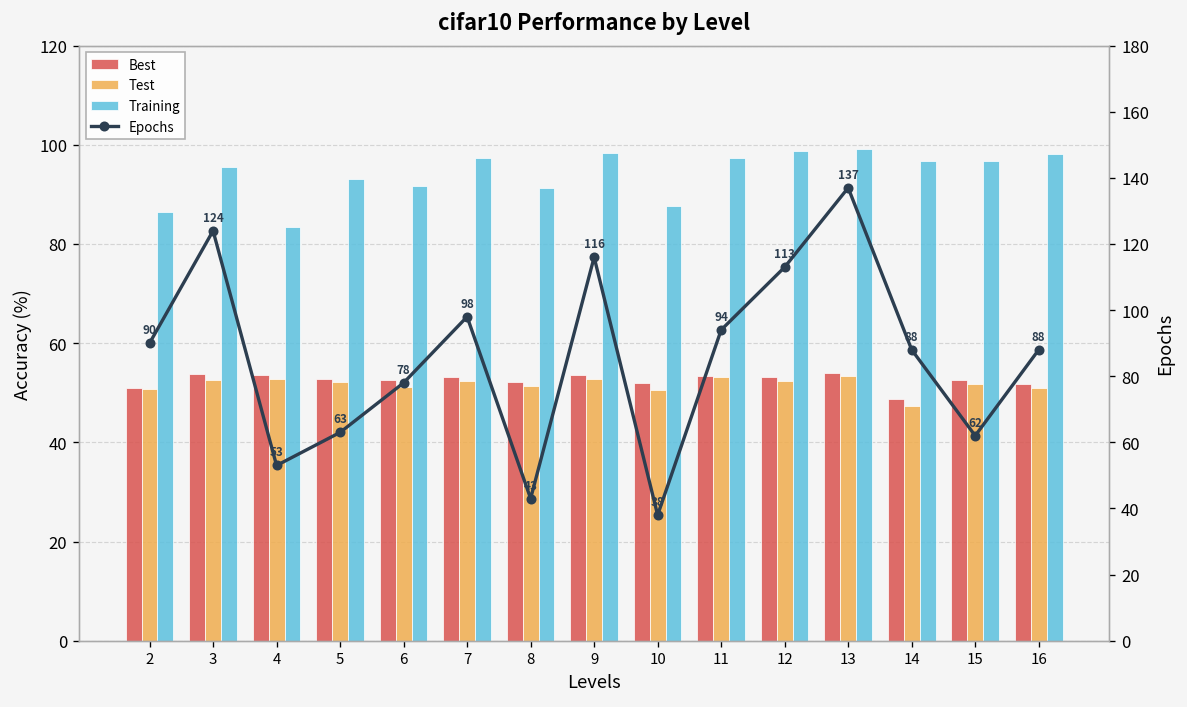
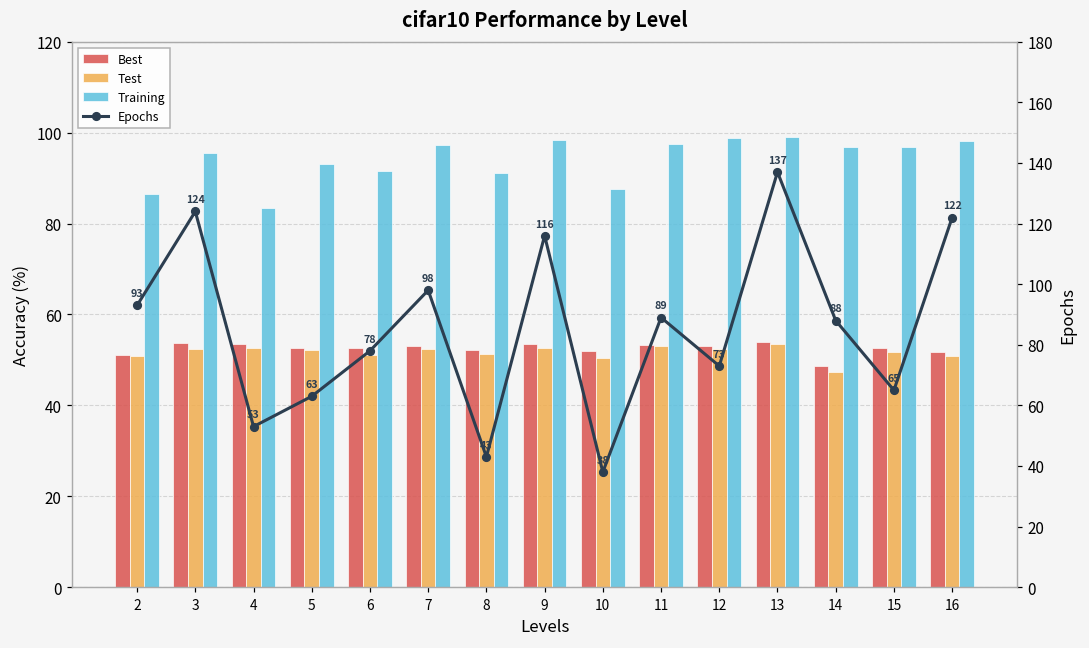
  {
    "Test": {
      "4": 53
    },
    "Epochs": {
-     "2": 90,
+     "2": 93,
      "3": 124,
      "5": 63,
      "6": 78,
      "7": 98,
      "8": 43,
      "9": 116,
      "10": 38,
-     "11": 94,
-     "12": 113,
+     "11": 89,
+     "12": 73,
      "13": 137,
      "14": 88,
-     "15": 62,
-     "16": 88
+     "15": 65,
+     "16": 122
    }
  }
